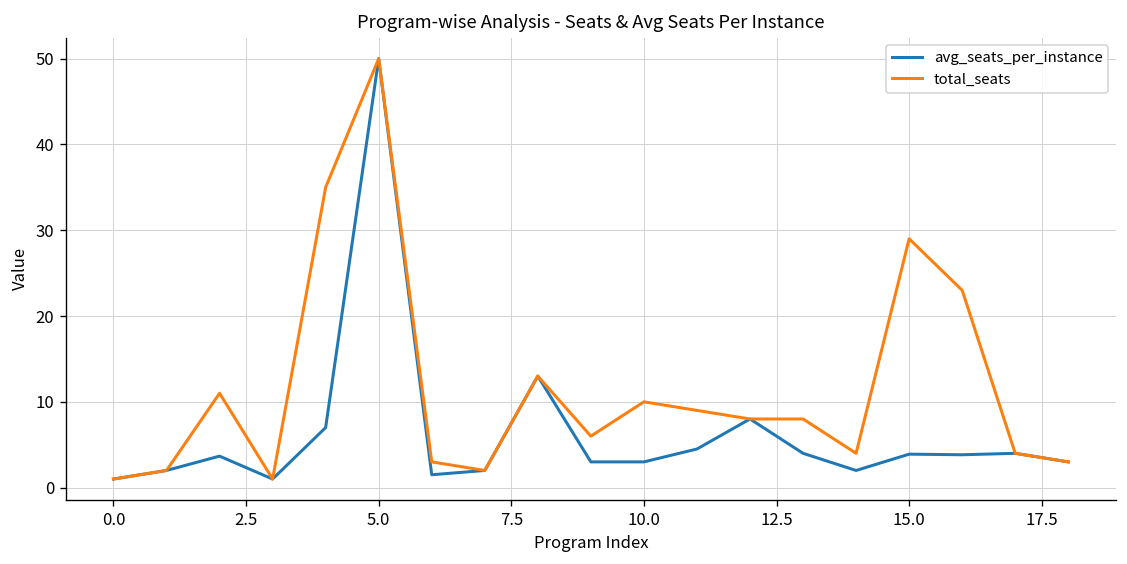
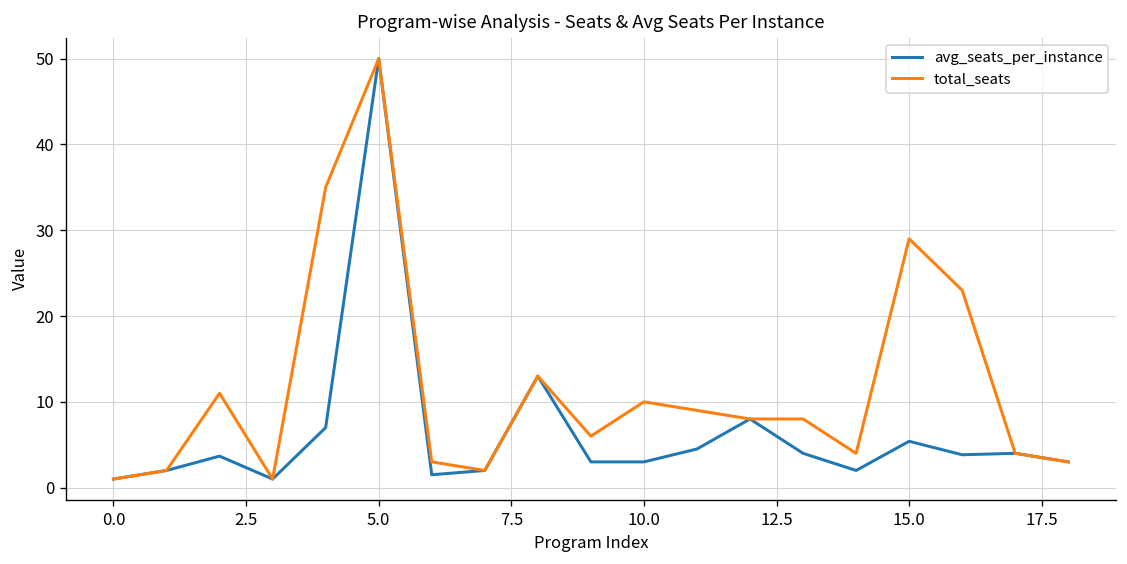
  {
    "avg_seats_per_instance": {
      "10.0": 3,
-     "15.0": 4
+     "15.0": 5
    },
    "total_seats": {
      "10.0": 10,
      "15.0": 29
    }
  }
